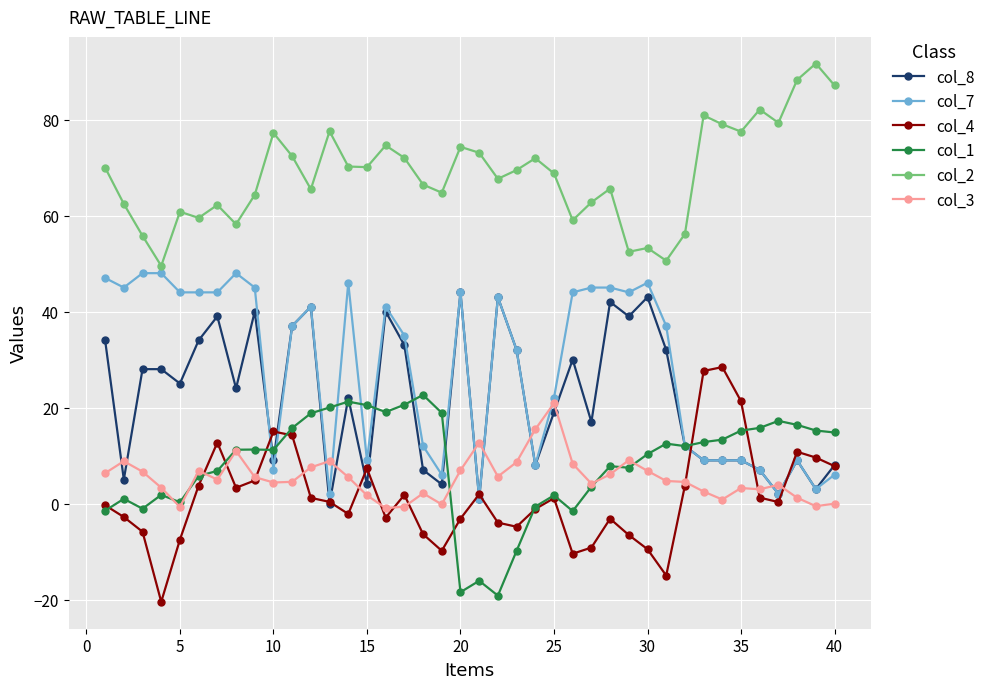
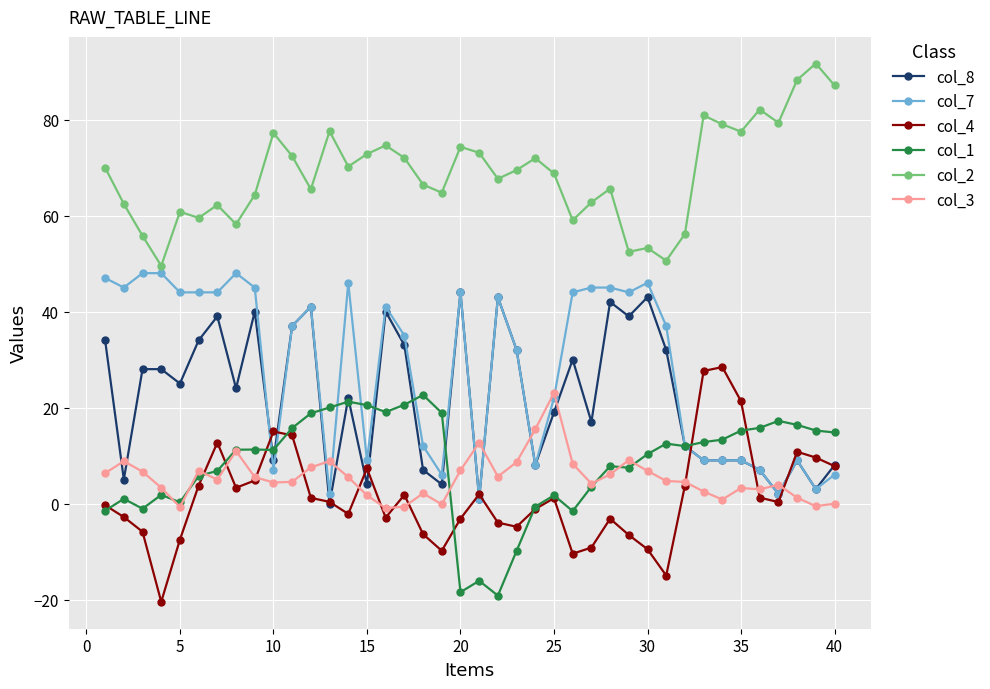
  {
    "col_8": {
      "5": 25,
      "10": 9,
      "15": 4,
      "25": 19,
      "30": 43
    },
    "col_7": {
      "5": 44,
      "10": 7,
      "15": 9,
      "25": 22,
      "30": 46,
      "40": 6
    },
    "col_4": {
      "5": -8,
      "10": 15,
      "15": 7,
      "20": -3,
      "25": 1,
      "30": -10,
      "35": 21
    },
    "col_1": {
      "5": 0,
      "10": 11,
      "15": 21,
      "20": -18,
      "25": 2,
      "30": 10,
      "35": 15,
      "40": 15
    },
    "col_2": {
      "5": 61,
      "10": 77,
-     "15": 70,
+     "15": 73,
      "20": 74,
      "25": 69,
      "30": 53,
      "35": 77,
      "40": 87
    },
    "col_3": {
      "5": -1,
      "10": 4,
      "15": 2,
      "20": 7,
-     "25": 21,
+     "25": 23,
      "30": 7,
      "35": 3,
      "40": 0
    }
  }
